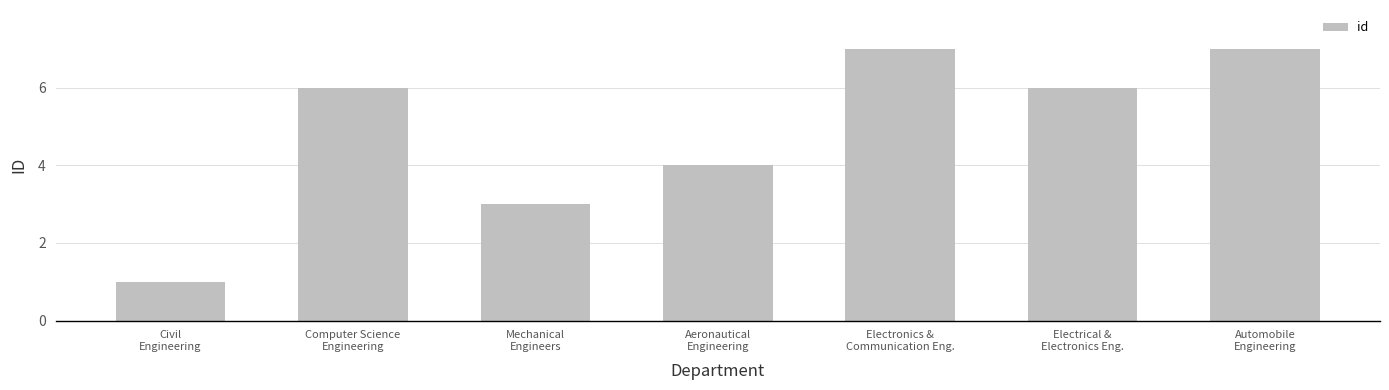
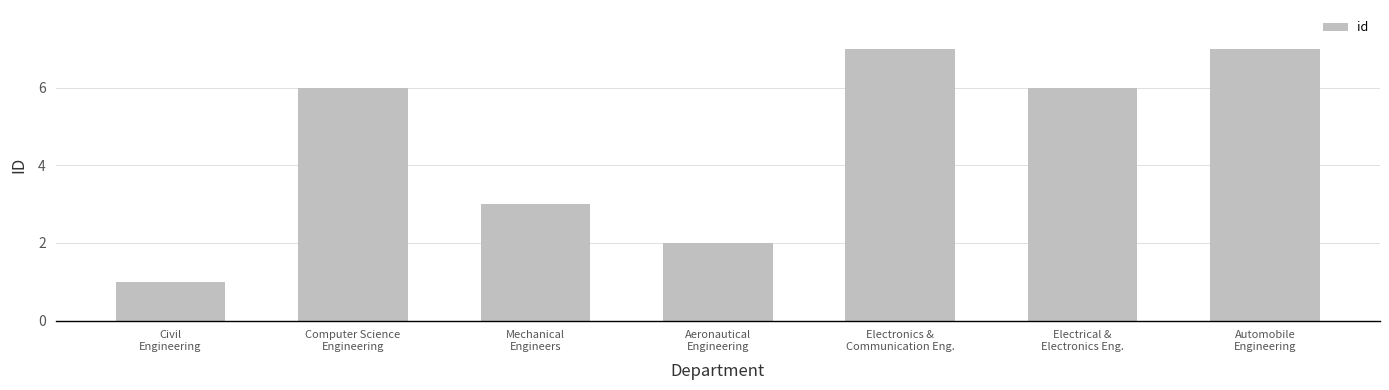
  {
    "Civil Engineering": 1,
    "Computer Science Engineering": 6,
    "Mechanical Engineers": 3,
-   "Aeronautical Engineering": 4,
+   "Aeronautical Engineering": 2,
    "Electronics & Communication Eng.": 7,
    "Electrical & Electronics Eng.": 6,
    "Automobile Engineering": 7
  }
